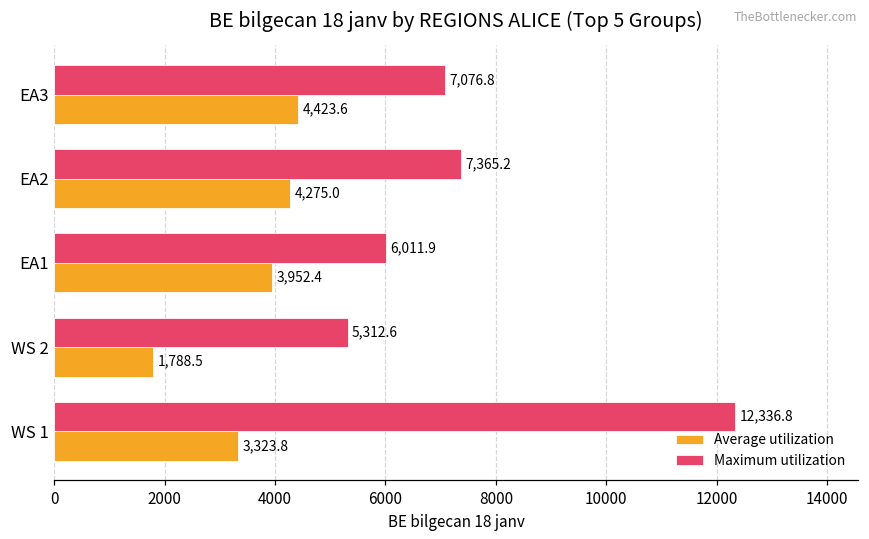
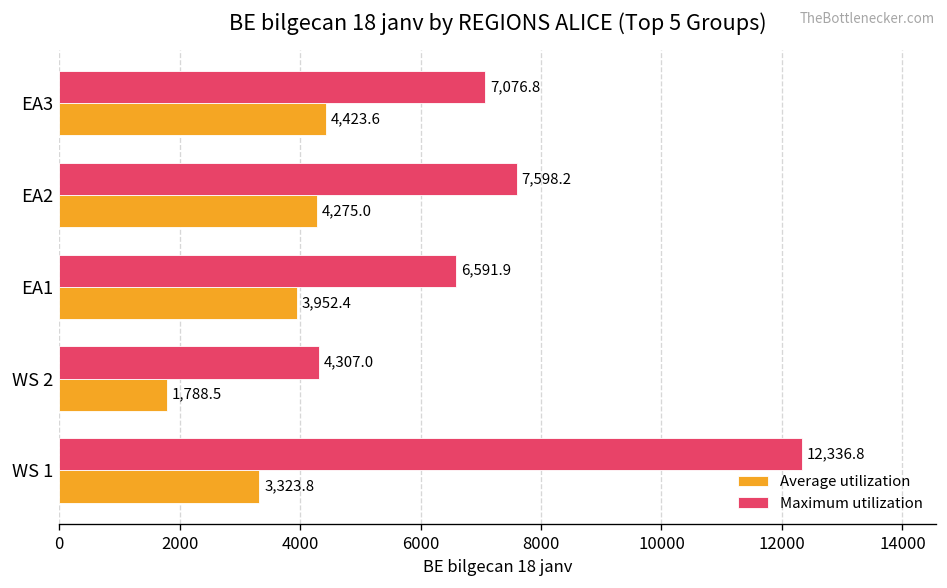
  {
    "Average utilization": {
      "EA3": "4,423.6",
      "EA2": "4,275.0",
      "EA1": "3,952.4",
      "WS 2": "1,788.5",
      "WS 1": "3,323.8"
    },
    "Maximum utilization": {
      "EA3": "7,076.8",
-     "EA2": "7,365.2",
-     "EA1": "6,011.9",
-     "WS 2": "5,312.6",
+     "EA2": "7,598.2",
+     "EA1": "6,591.9",
+     "WS 2": "4,307.0",
      "WS 1": "12,336.8"
    }
  }
